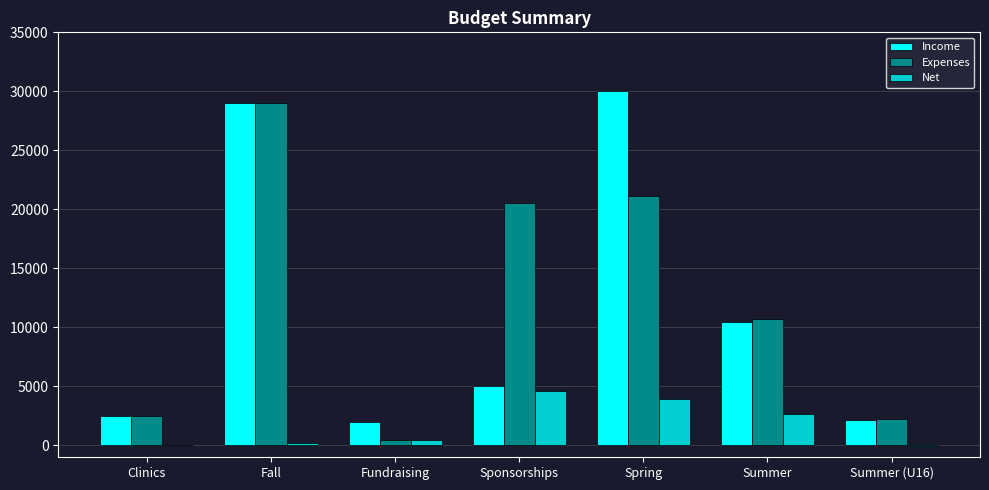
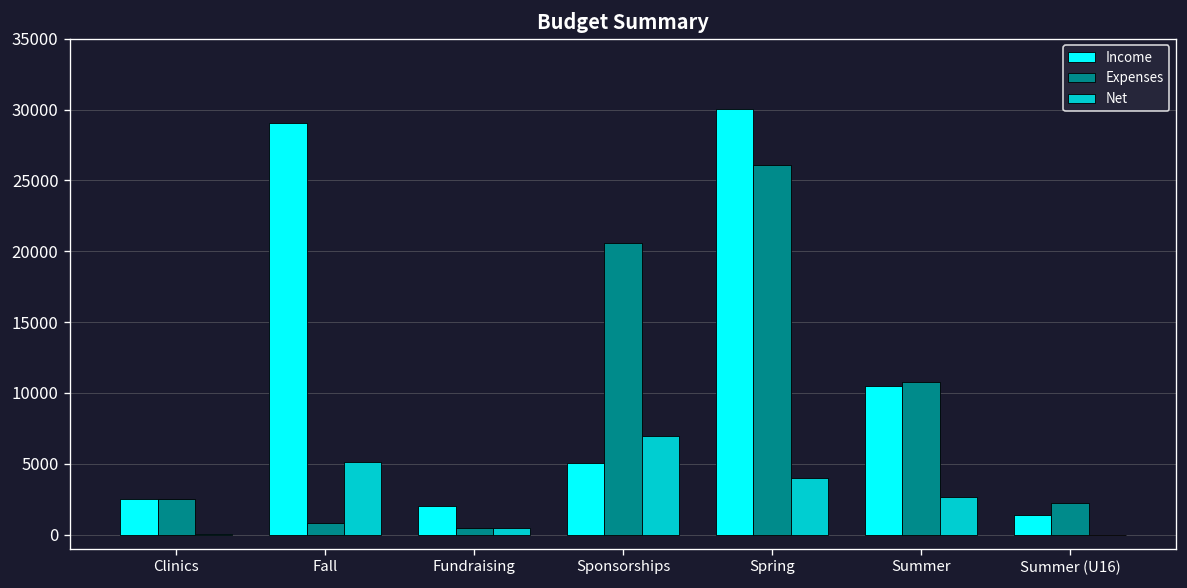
  {
    "Income": {
      "Clinics": 2500,
      "Fall": 29000,
      "Fundraising": 2000,
      "Sponsorships": 5100,
      "Spring": 30100,
      "Summer": 10500,
-     "Summer (U16)": 2200
+     "Summer (U16)": 1400
    },
    "Expenses": {
      "Clinics": 2500,
-     "Fall": 29000,
+     "Fall": 800,
      "Fundraising": 500,
      "Sponsorships": 20600,
-     "Spring": 21100,
+     "Spring": 26100,
      "Summer": 10700,
      "Summer (U16)": 2300
    },
    "Net": {
-     "Fall": 300,
+     "Fall": 5100,
      "Fundraising": 400,
-     "Sponsorships": 4600,
+     "Sponsorships": 7000,
      "Spring": 4000,
      "Summer": 2700
    }
  }
